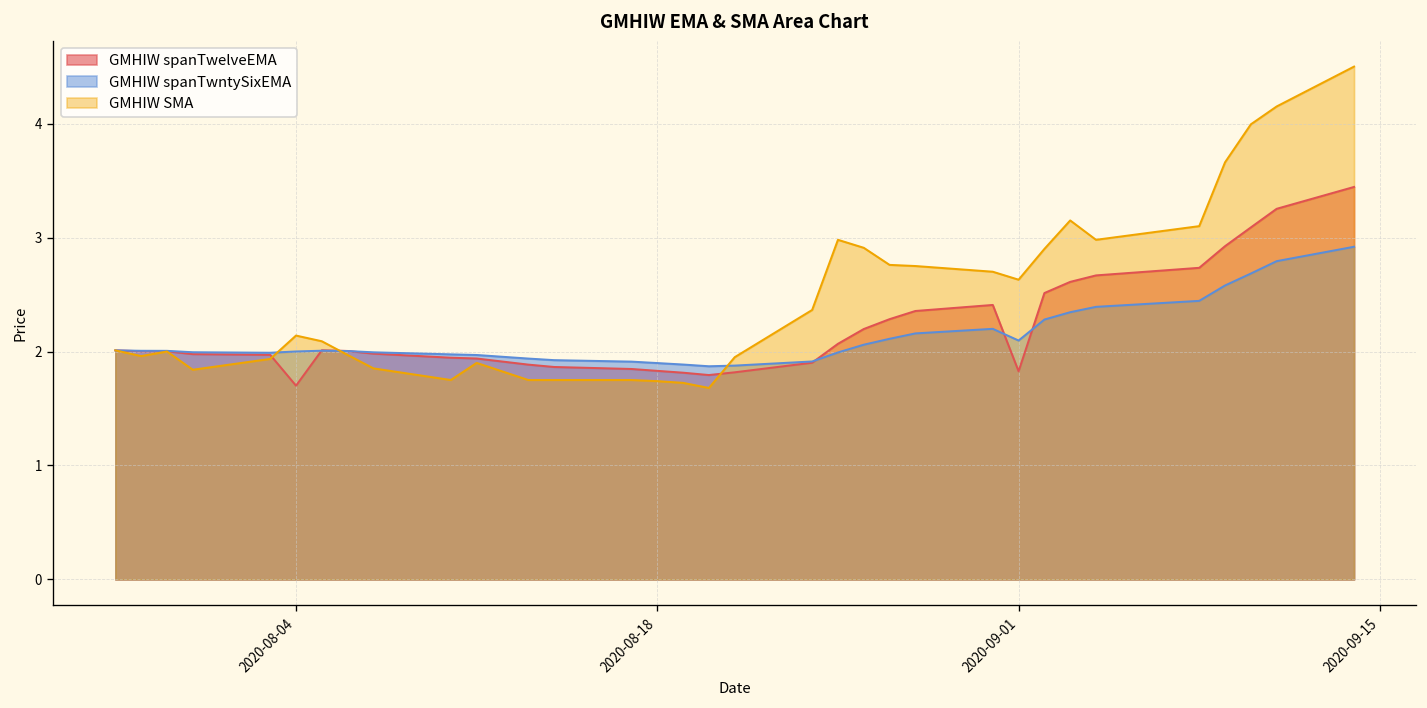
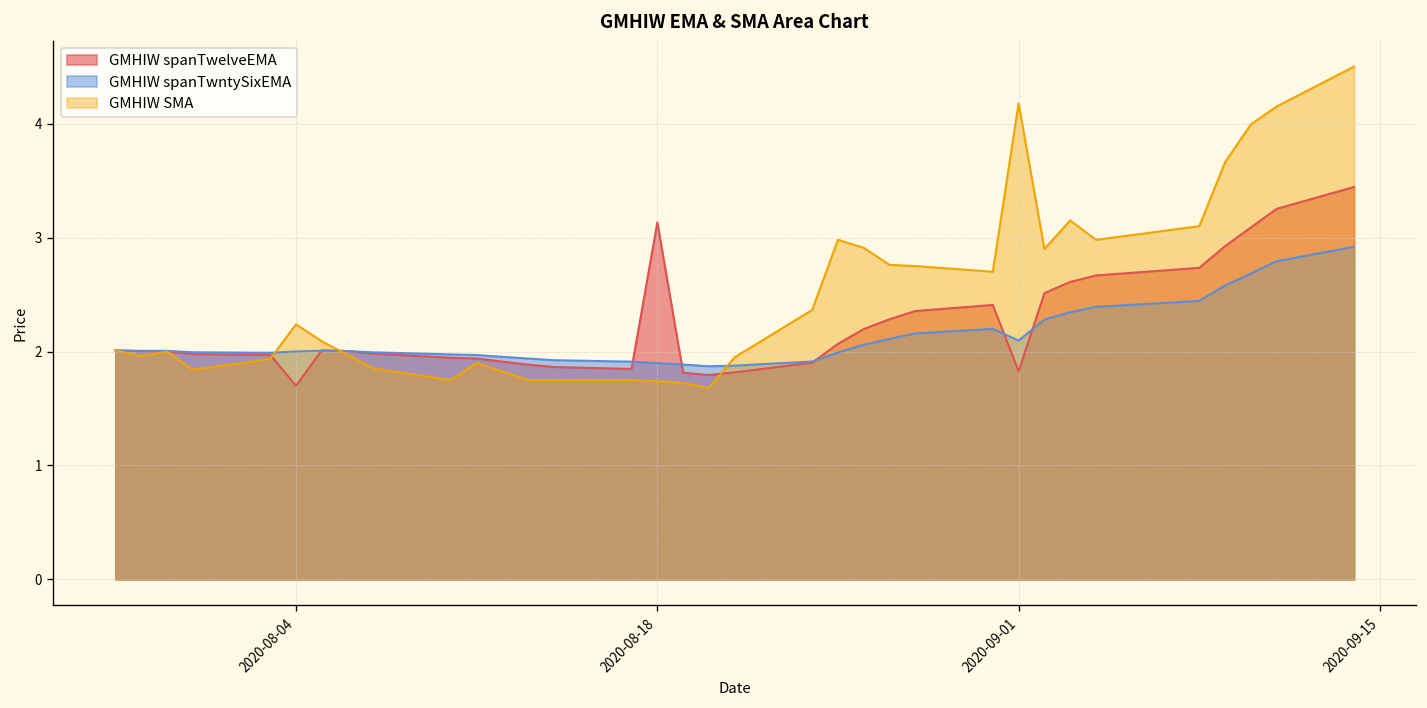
  {
    "GMHIW spanTwelveEMA": {
      "2020-08-04": 1.7,
-     "2020-08-18": 1.8,
+     "2020-08-18": 3.1,
      "2020-09-01": 1.8
    },
    "GMHIW spanTwntySixEMA": {
      "2020-08-04": 2.0,
      "2020-08-18": 1.9,
      "2020-09-01": 2.1
    },
    "GMHIW SMA": {
-     "2020-08-04": 2.1,
+     "2020-08-04": 2.2,
      "2020-08-18": 1.7,
-     "2020-09-01": 2.6
+     "2020-09-01": 4.2
    }
  }
